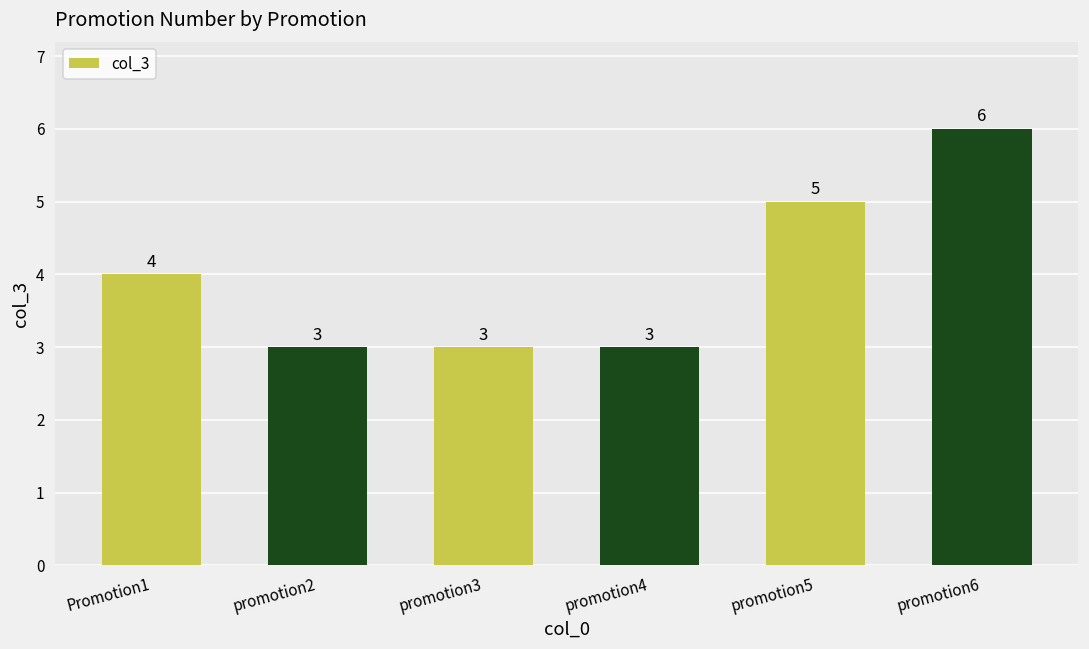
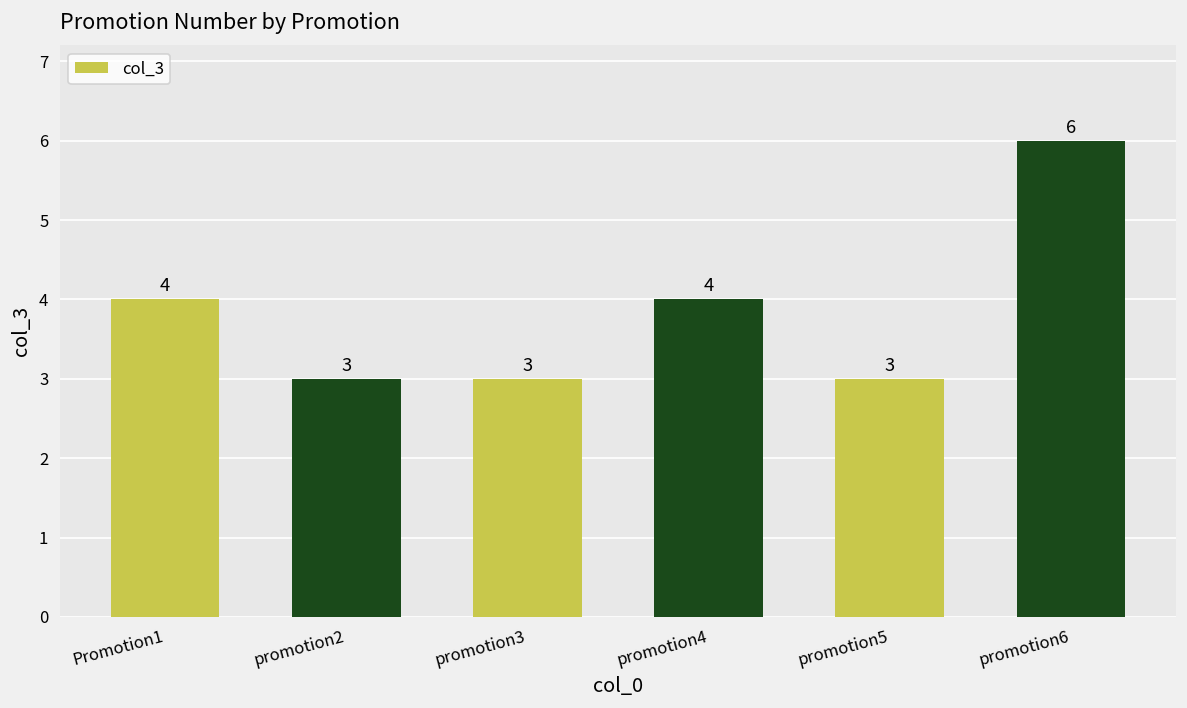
  {
    "Promotion1": 4,
    "promotion2": 3,
    "promotion3": 3,
-   "promotion4": 3,
-   "promotion5": 5,
+   "promotion4": 4,
+   "promotion5": 3,
    "promotion6": 6
  }
